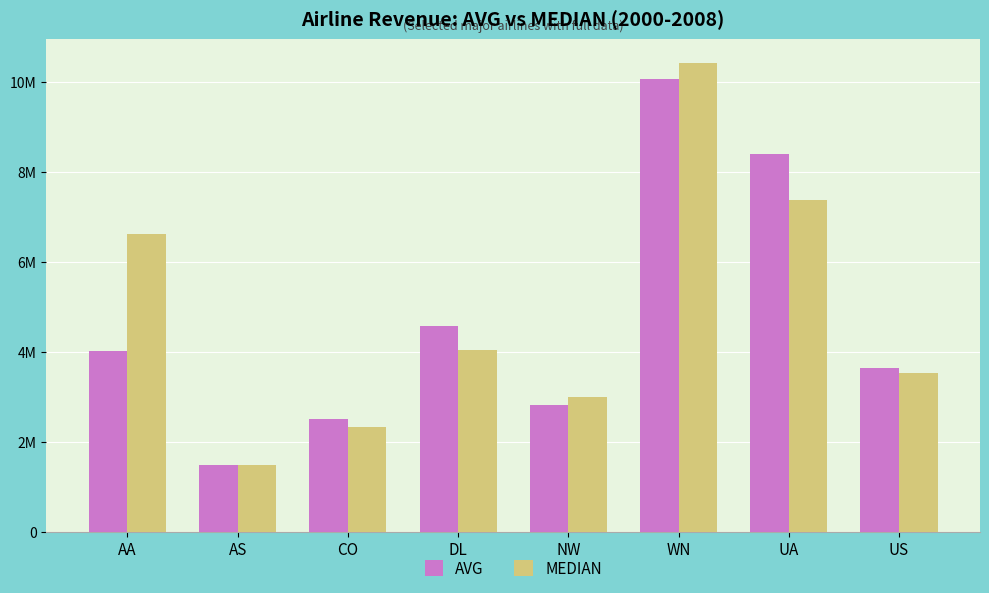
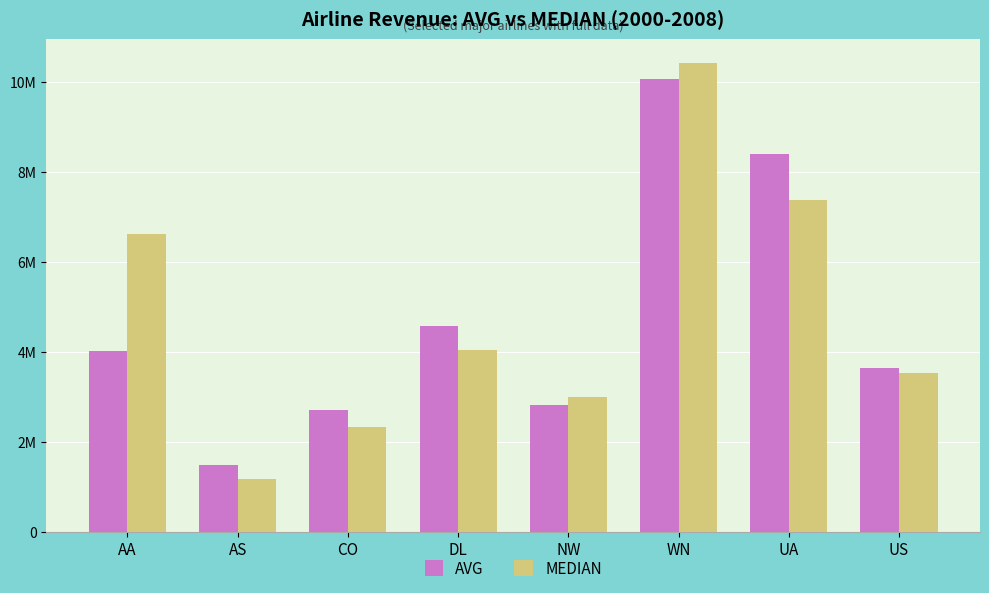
  {
    "AVG": {
      "AA": 4000000,
      "AS": 1500000,
-     "CO": 2500000,
+     "CO": 2700000,
      "DL": 4600000,
      "NW": 2800000,
      "WN": 10100000,
      "UA": 8400000,
      "US": 3600000
    },
    "MEDIAN": {
      "AA": 6600000,
-     "AS": 1500000,
+     "AS": 1200000,
      "CO": 2300000,
      "DL": 4000000,
      "NW": 3000000,
      "WN": 10400000,
      "UA": 7400000,
      "US": 3500000
    }
  }
